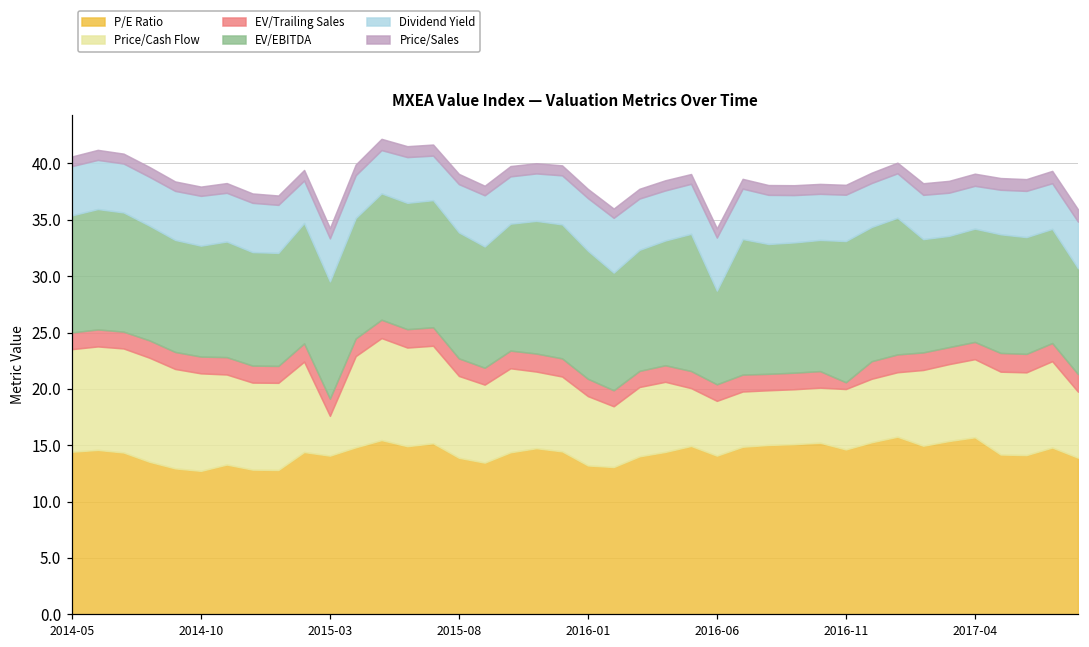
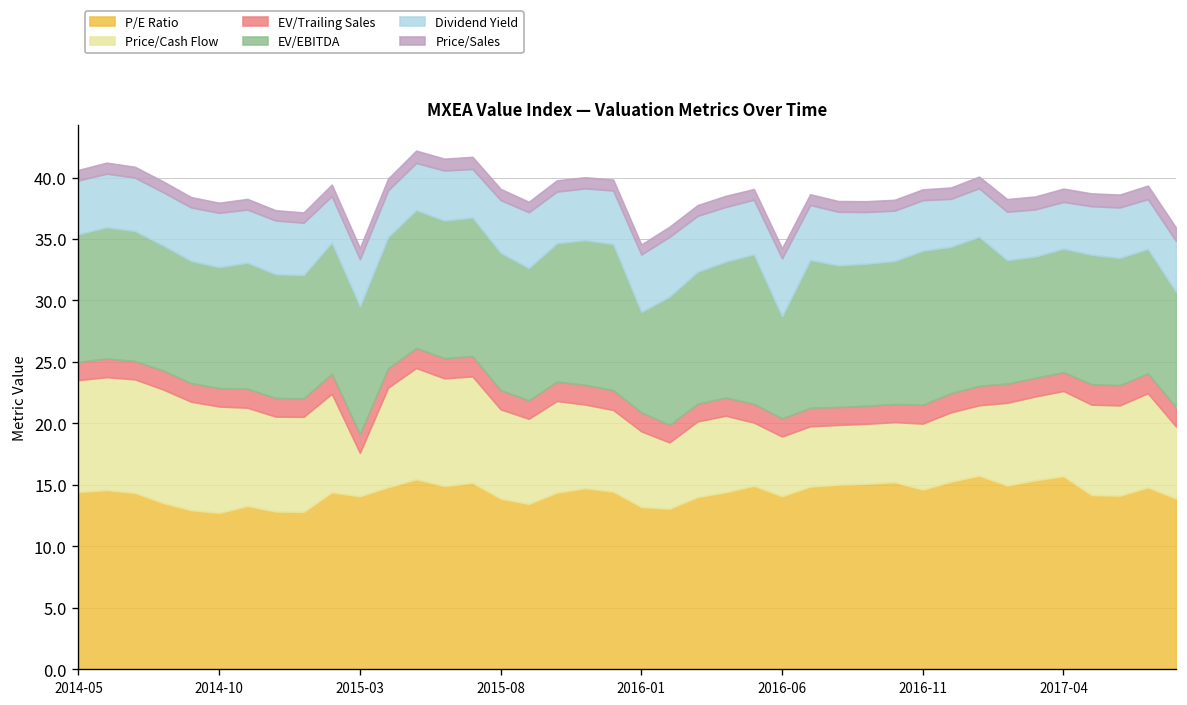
  {
    "P/E Ratio": {
      "2014-05": 14.4,
      "2014-10": 12.7,
      "2015-03": 14.1,
      "2015-08": 13.9,
      "2016-01": 13.2,
      "2016-06": 14.1,
      "2016-11": 14.6,
      "2017-04": 15.7
    },
    "Price/Cash Flow": {
      "2014-05": 9.1,
      "2014-10": 8.7,
      "2015-03": 3.5,
      "2015-08": 7.3,
      "2016-01": 6.1,
      "2016-06": 4.9,
      "2016-11": 5.4,
      "2017-04": 6.9
    },
    "EV/Trailing Sales": {
      "2014-05": 1.5,
      "2014-10": 1.5,
      "2015-03": 1.5,
      "2015-08": 1.6,
      "2016-01": 1.5,
      "2016-06": 1.5,
-     "2016-11": 0.6,
+     "2016-11": 1.5,
      "2017-04": 1.5
    },
    "EV/EBITDA": {
      "2014-05": 10.4,
      "2014-10": 9.8,
      "2015-03": 10.4,
      "2015-08": 11.2,
-     "2016-01": 11.4,
+     "2016-01": 8.2,
      "2016-06": 8.3,
      "2016-11": 12.5,
      "2017-04": 10.0
    },
    "Dividend Yield": {
      "2014-05": 4.4,
      "2014-10": 4.4,
      "2015-03": 3.8,
      "2015-08": 4.3,
      "2016-01": 4.7,
      "2016-06": 4.7,
      "2016-11": 4.1,
      "2017-04": 3.8
    },
    "Price/Sales": {
      "2014-05": 0.9,
      "2014-10": 0.8,
      "2015-03": 0.9,
      "2015-08": 0.9,
      "2016-01": 0.8,
      "2016-06": 0.8,
      "2016-11": 0.9,
      "2017-04": 1.1
    }
  }
